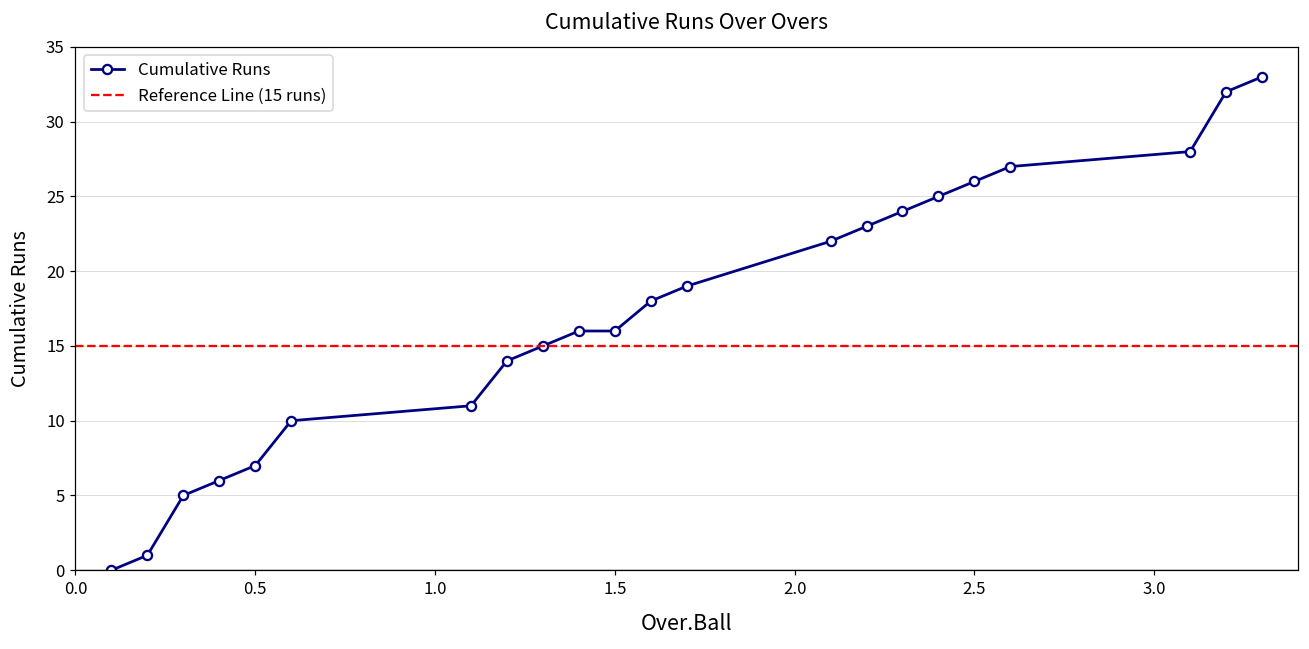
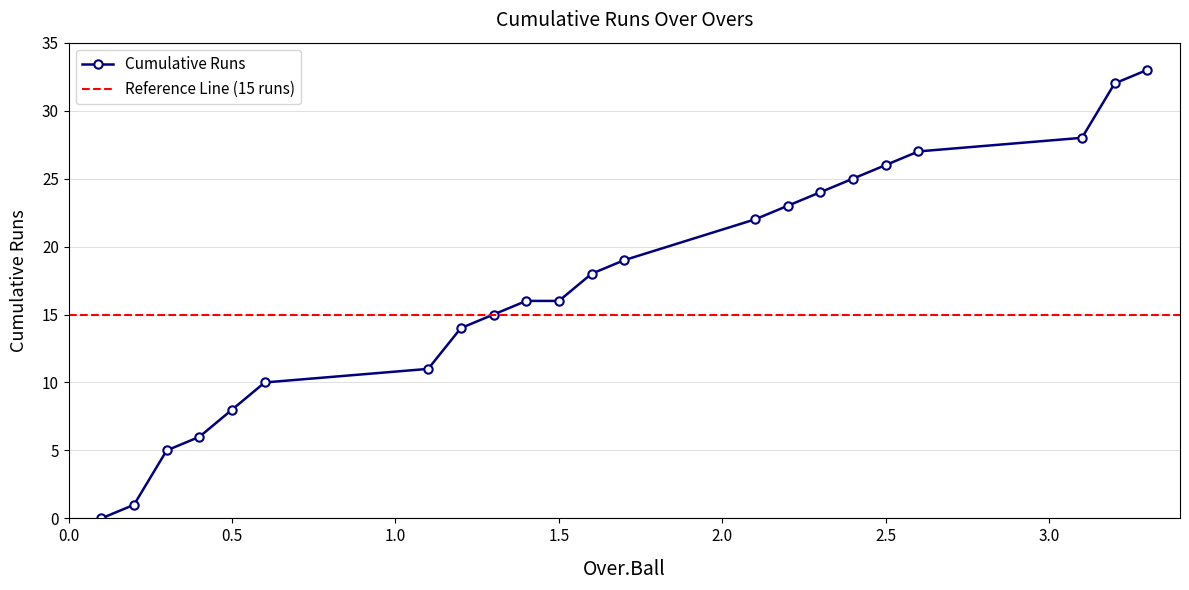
  {
-   "0.5": 7,
+   "0.5": 8,
    "1.5": 16,
    "2.5": 26
  }
